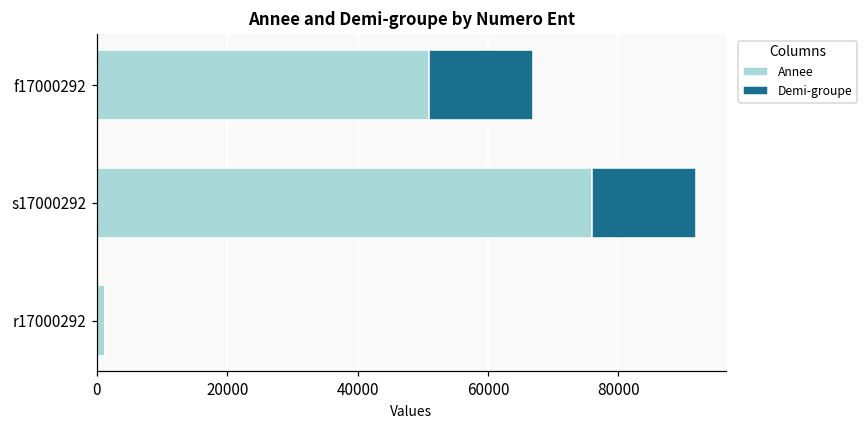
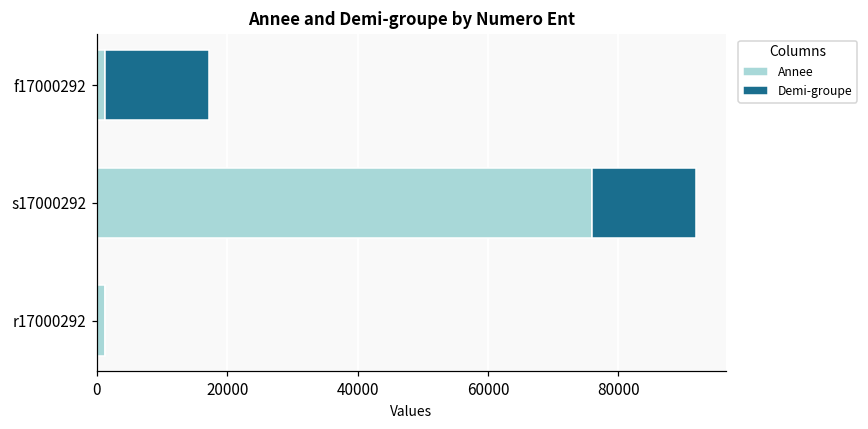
  {
    "Annee": {
-     "f17000292": 51000,
+     "f17000292": 1000,
      "s17000292": 76000,
      "r17000292": 1000
    },
    "Demi-groupe": {
      "f17000292": 16000,
      "s17000292": 16000,
      "r17000292": 0
    }
  }
